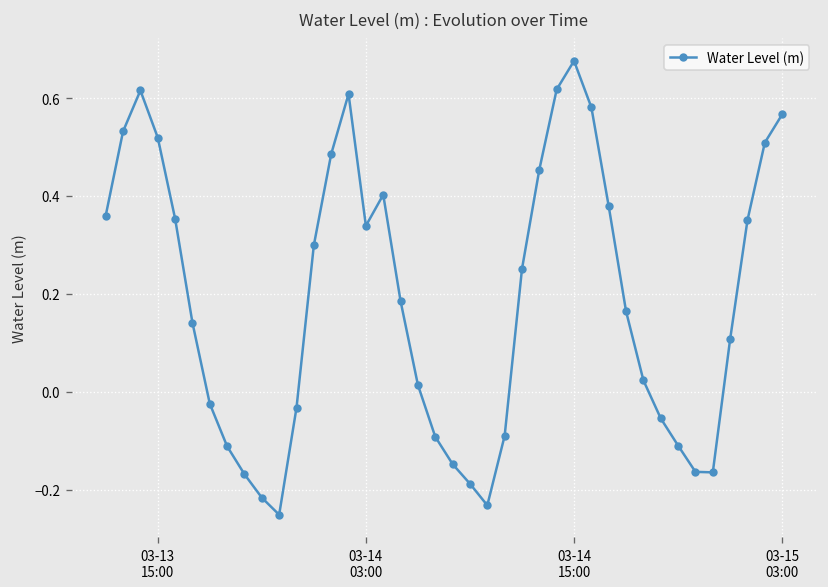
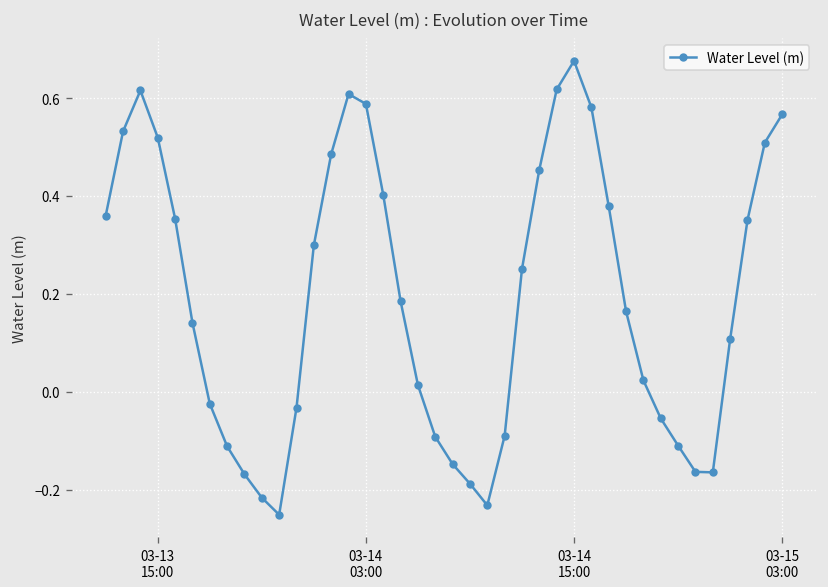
  {
    "03-13 15:00": 0.52,
-   "03-14 03:00": 0.34,
+   "03-14 03:00": 0.59,
    "03-14 15:00": 0.68,
    "03-15 03:00": 0.57
  }
